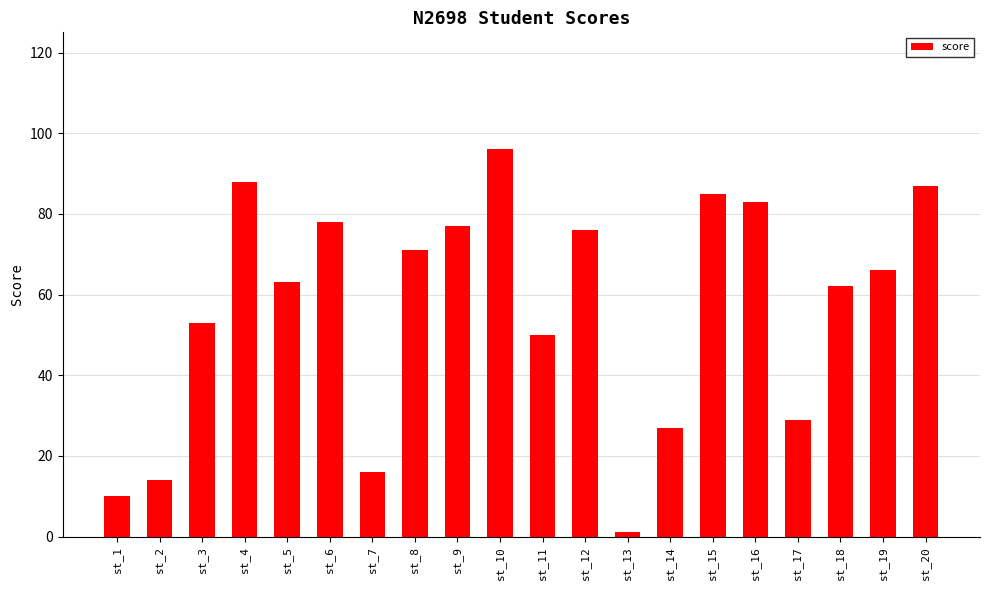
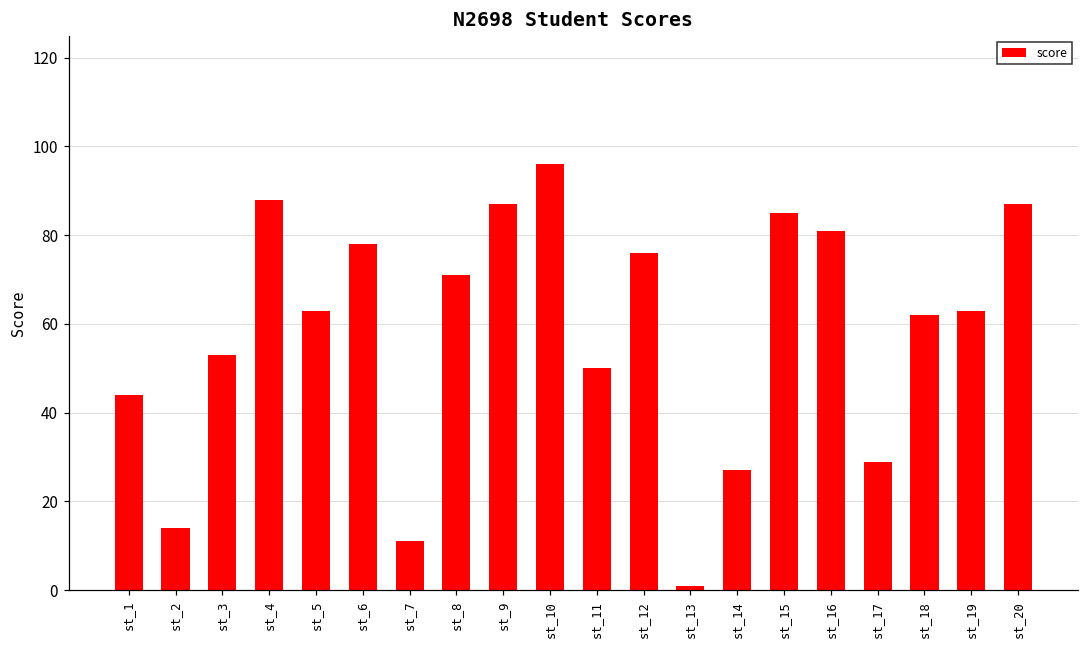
  {
-   "st_1": 10,
+   "st_1": 44,
    "st_2": 14,
    "st_3": 53,
    "st_4": 88,
    "st_5": 63,
    "st_6": 78,
-   "st_7": 16,
+   "st_7": 11,
    "st_8": 71,
-   "st_9": 77,
+   "st_9": 87,
    "st_10": 96,
    "st_11": 50,
    "st_12": 76,
    "st_13": 1,
    "st_14": 27,
    "st_15": 85,
-   "st_16": 83,
+   "st_16": 81,
    "st_17": 29,
    "st_18": 62,
-   "st_19": 66,
+   "st_19": 63,
    "st_20": 87
  }
